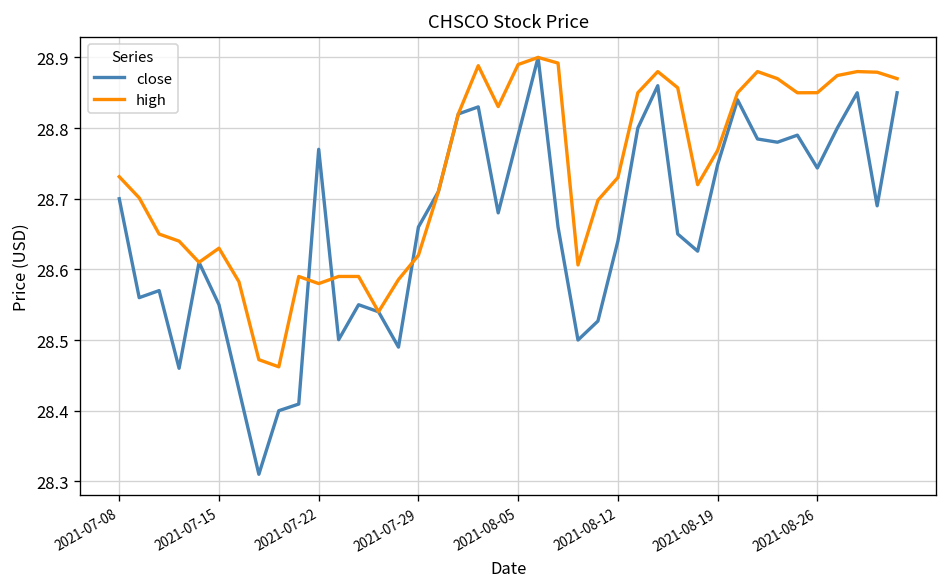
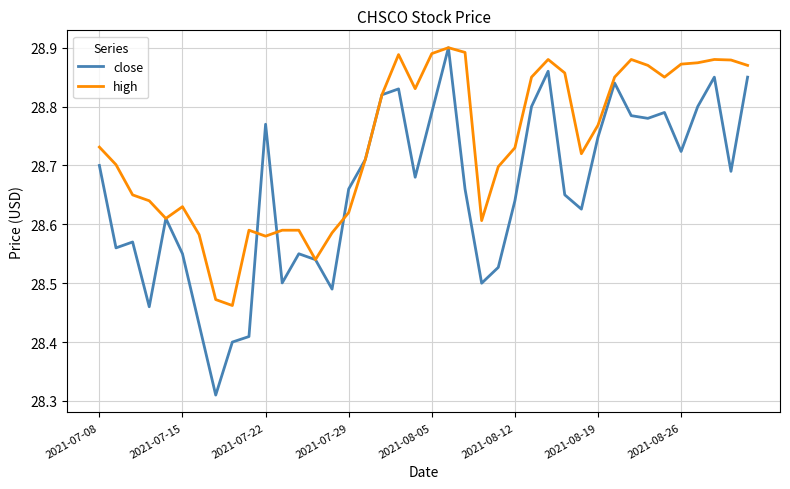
  {
    "close": {
      "2021-07-08": 28.70,
      "2021-07-15": 28.55,
      "2021-07-22": 28.77,
      "2021-07-29": 28.66,
      "2021-08-05": 28.79,
      "2021-08-12": 28.64,
      "2021-08-19": 28.75,
-     "2021-08-26": 28.74
+     "2021-08-26": 28.72
    },
    "high": {
      "2021-07-08": 28.73,
      "2021-07-15": 28.63,
      "2021-07-22": 28.58,
      "2021-07-29": 28.62,
      "2021-08-05": 28.89,
      "2021-08-12": 28.73,
      "2021-08-19": 28.77,
-     "2021-08-26": 28.85
+     "2021-08-26": 28.87
    }
  }
